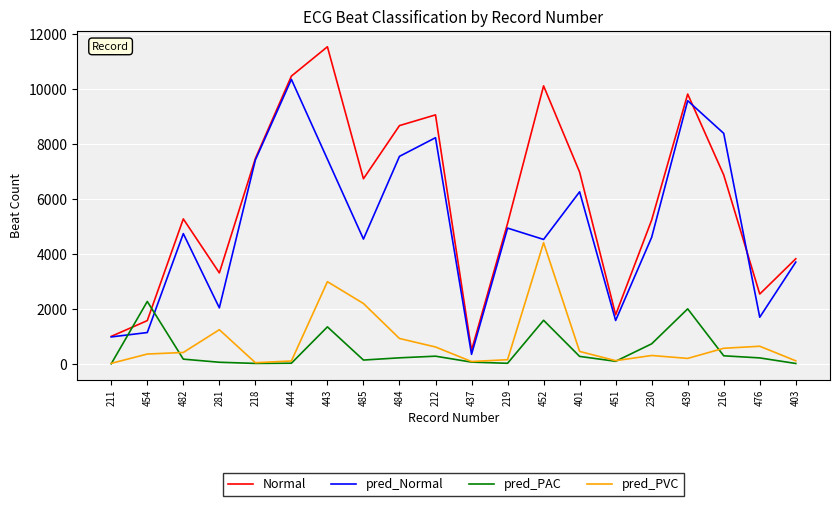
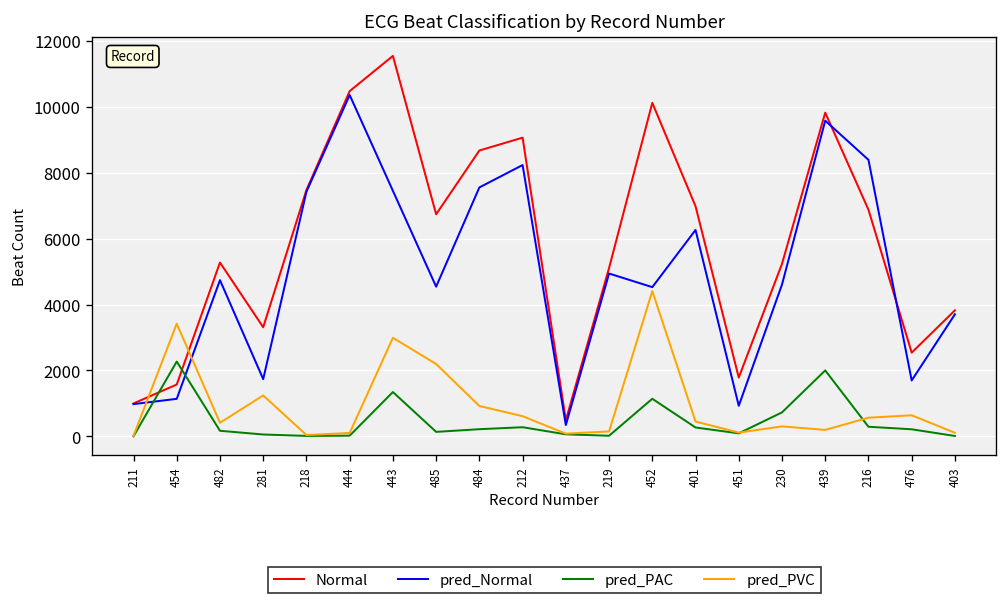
  {
    "Normal": {
      "454": 1600,
      "482": 5300,
      "281": 3300,
      "444": 10500,
      "443": 11500,
      "485": 6700,
      "484": 8700,
      "212": 9100,
      "437": 500,
      "219": 5100,
      "452": 10100,
      "401": 7000,
      "451": 1800,
      "230": 5200,
      "439": 9800,
      "216": 6900,
      "476": 2500,
      "403": 3800
    },
    "pred_Normal": {
      "454": 1100,
      "482": 4700,
-     "281": 2000,
+     "281": 1700,
      "444": 10400,
      "443": 7500,
      "485": 4500,
      "484": 7600,
      "212": 8200,
      "437": 300,
      "219": 4900,
      "452": 4500,
      "401": 6300,
-     "451": 1600,
+     "451": 900,
      "230": 4600,
      "439": 9600,
      "216": 8400,
      "476": 1700,
      "403": 3700
    },
    "pred_PAC": {
      "454": 2300,
      "482": 200,
      "281": 100,
      "443": 1300,
      "485": 100,
      "484": 200,
      "212": 300,
      "219": 0,
-     "452": 1600,
+     "452": 1100,
      "401": 300,
      "230": 700,
      "439": 2000,
      "216": 300,
      "476": 200,
      "403": 0
    },
    "pred_PVC": {
-     "454": 400,
+     "454": 3400,
      "482": 400,
      "281": 1200,
      "443": 3000,
      "485": 2200,
      "484": 900,
      "212": 600,
      "219": 200,
      "452": 4400,
      "401": 500,
      "230": 300,
      "439": 200,
      "216": 600,
      "476": 600,
      "403": 100
    }
  }
